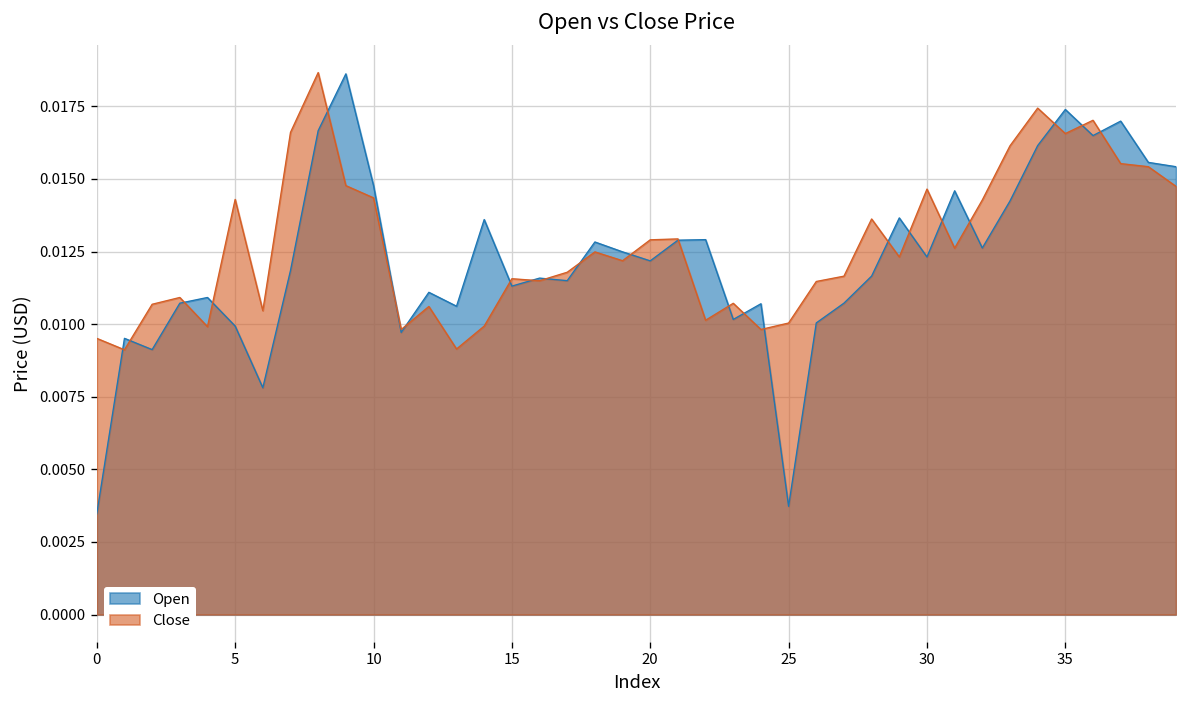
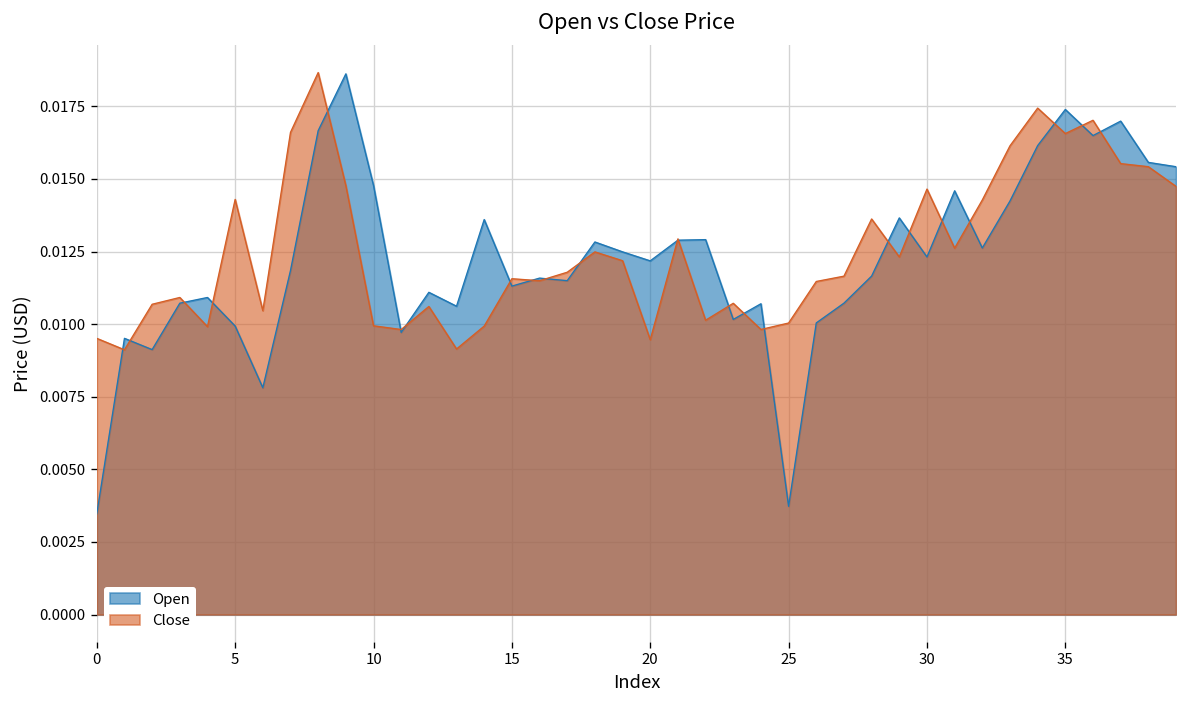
  {
    "Open": {
      "0": 0.0035,
      "5": 0.0099,
      "10": 0.0148,
      "15": 0.0113,
      "20": 0.0122,
      "25": 0.0037,
      "30": 0.0123,
      "35": 0.0174
    },
    "Close": {
      "0": 0.0095,
      "5": 0.0143,
-     "10": 0.0144,
+     "10": 0.0099,
      "15": 0.0116,
-     "20": 0.0129,
+     "20": 0.0095,
      "25": 0.0100,
      "30": 0.0147,
      "35": 0.0166
    }
  }
